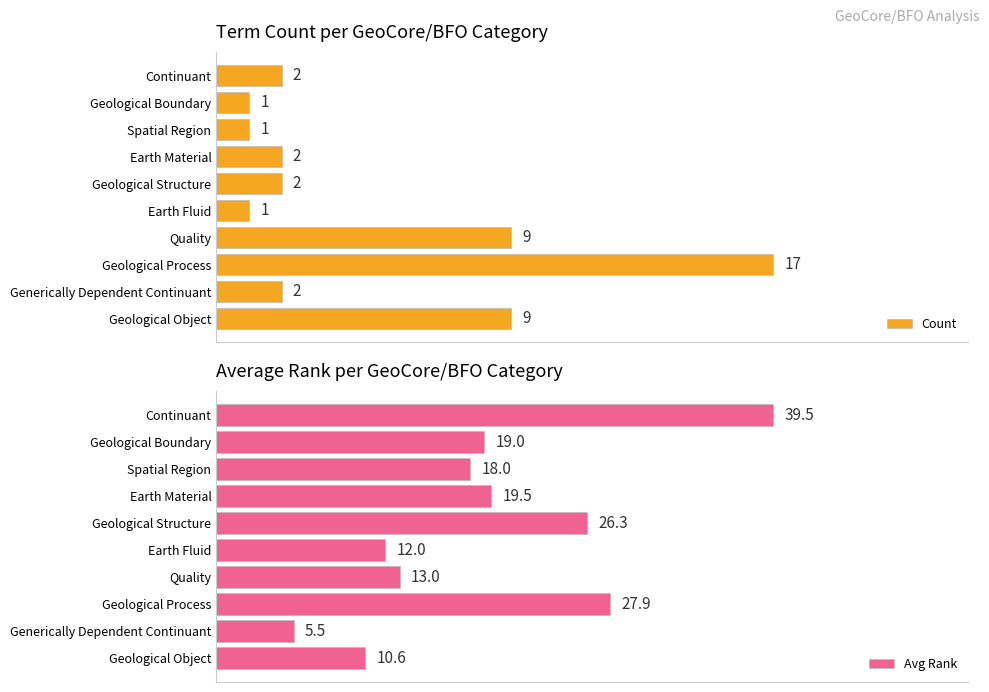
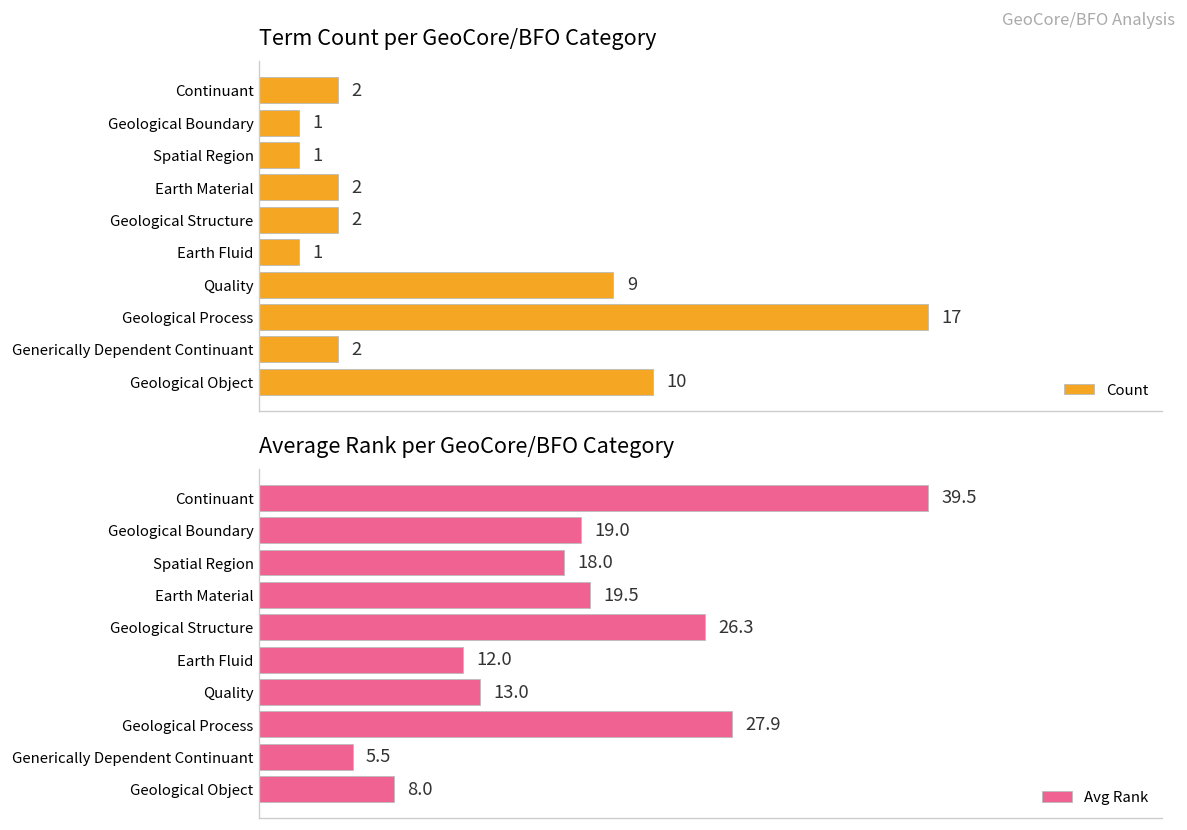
  {
    "Term Count per GeoCore/BFO Category": {
      "Continuant": 2,
      "Geological Boundary": 1,
      "Spatial Region": 1,
      "Earth Material": 2,
      "Geological Structure": 2,
      "Earth Fluid": 1,
      "Quality": 9,
      "Geological Process": 17,
      "Generically Dependent Continuant": 2,
-     "Geological Object": 9
+     "Geological Object": 10
    },
    "Average Rank per GeoCore/BFO Category": {
      "Continuant": 39.5,
      "Geological Boundary": 19.0,
      "Spatial Region": 18.0,
      "Earth Material": 19.5,
      "Geological Structure": 26.3,
      "Earth Fluid": 12.0,
      "Quality": 13.0,
      "Geological Process": 27.9,
      "Generically Dependent Continuant": 5.5,
-     "Geological Object": 10.6
+     "Geological Object": 8.0
    }
  }
